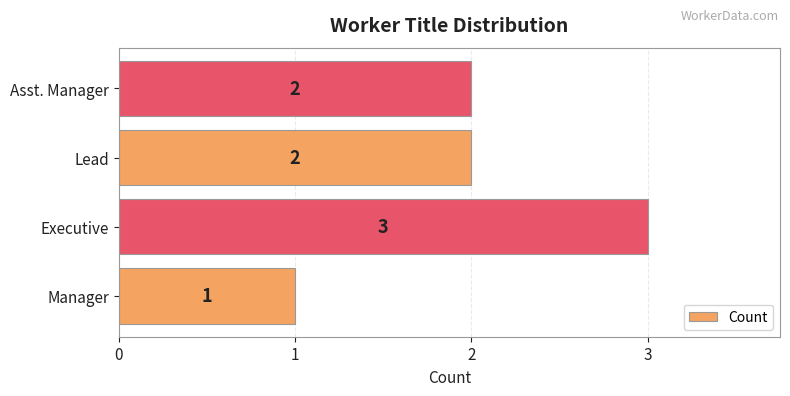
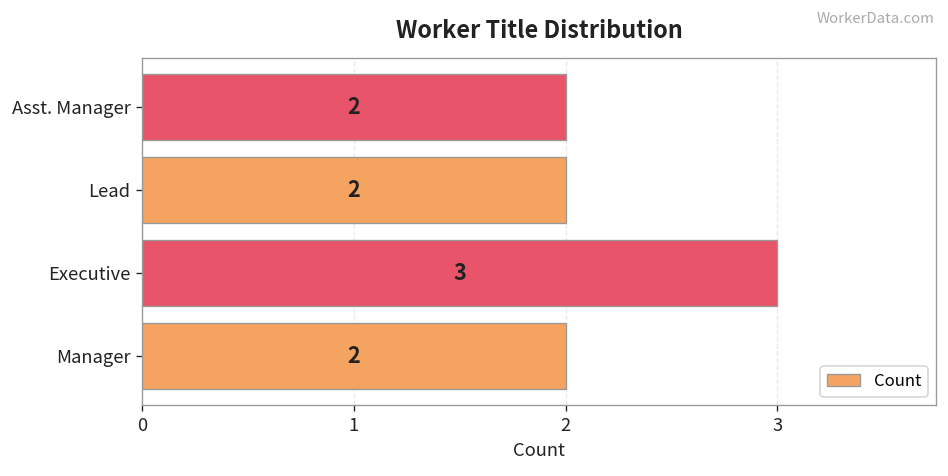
  {
    "Asst. Manager": 2,
    "Lead": 2,
    "Executive": 3,
-   "Manager": 1
+   "Manager": 2
  }
